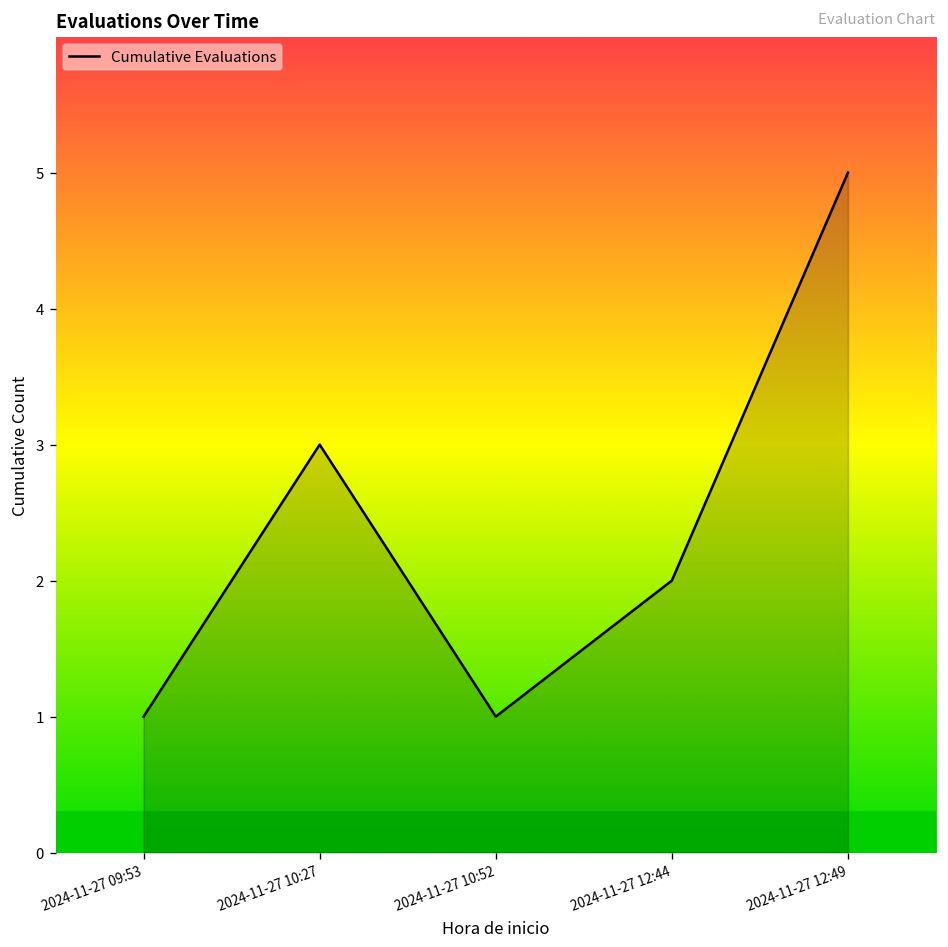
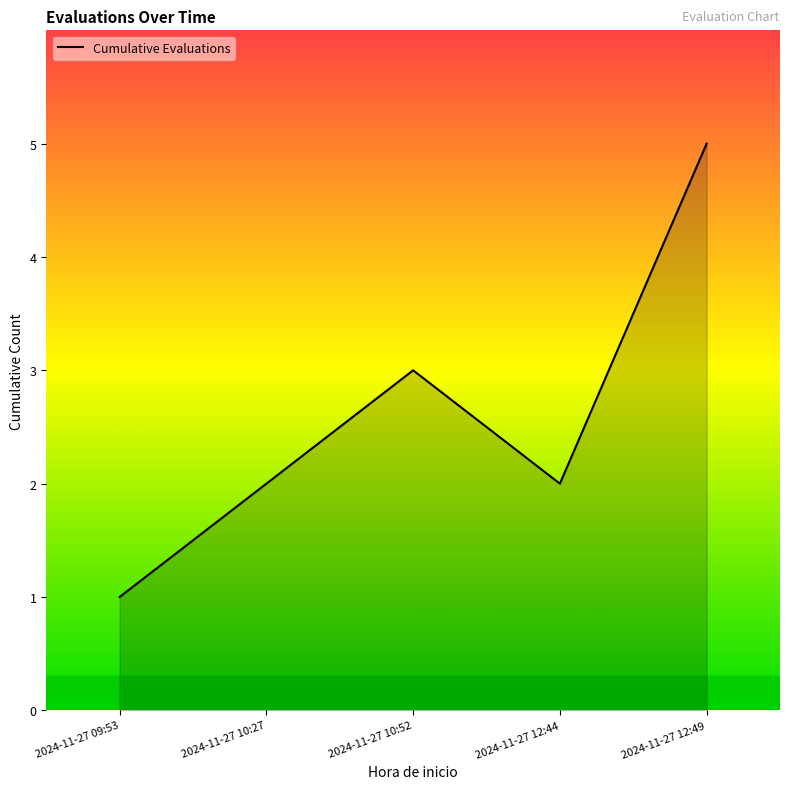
  {
    "2024-11-27 09:53": 1,
-   "2024-11-27 10:27": 3,
-   "2024-11-27 10:52": 1,
+   "2024-11-27 10:27": 2,
+   "2024-11-27 10:52": 3,
    "2024-11-27 12:44": 2,
    "2024-11-27 12:49": 5
  }
